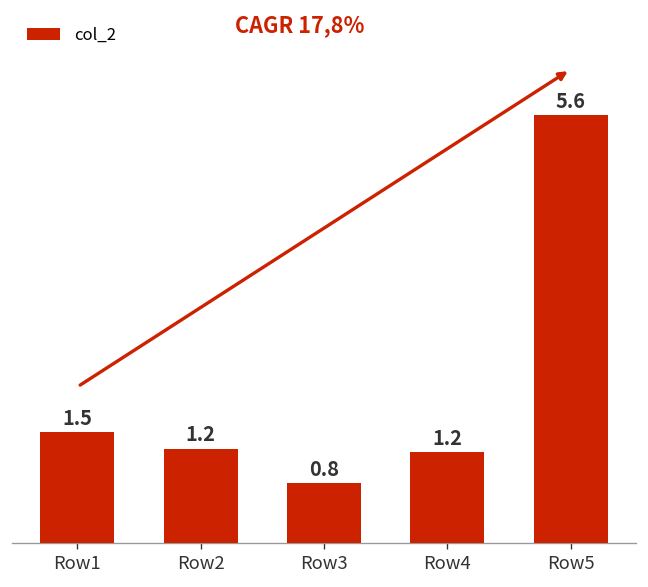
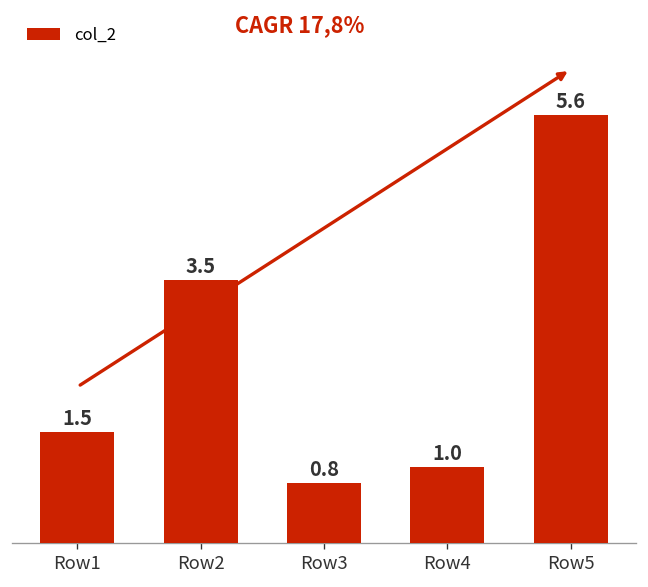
  {
    "Row1": 1.5,
-   "Row2": 1.2,
+   "Row2": 3.5,
    "Row3": 0.8,
-   "Row4": 1.2,
+   "Row4": 1.0,
    "Row5": 5.6
  }
